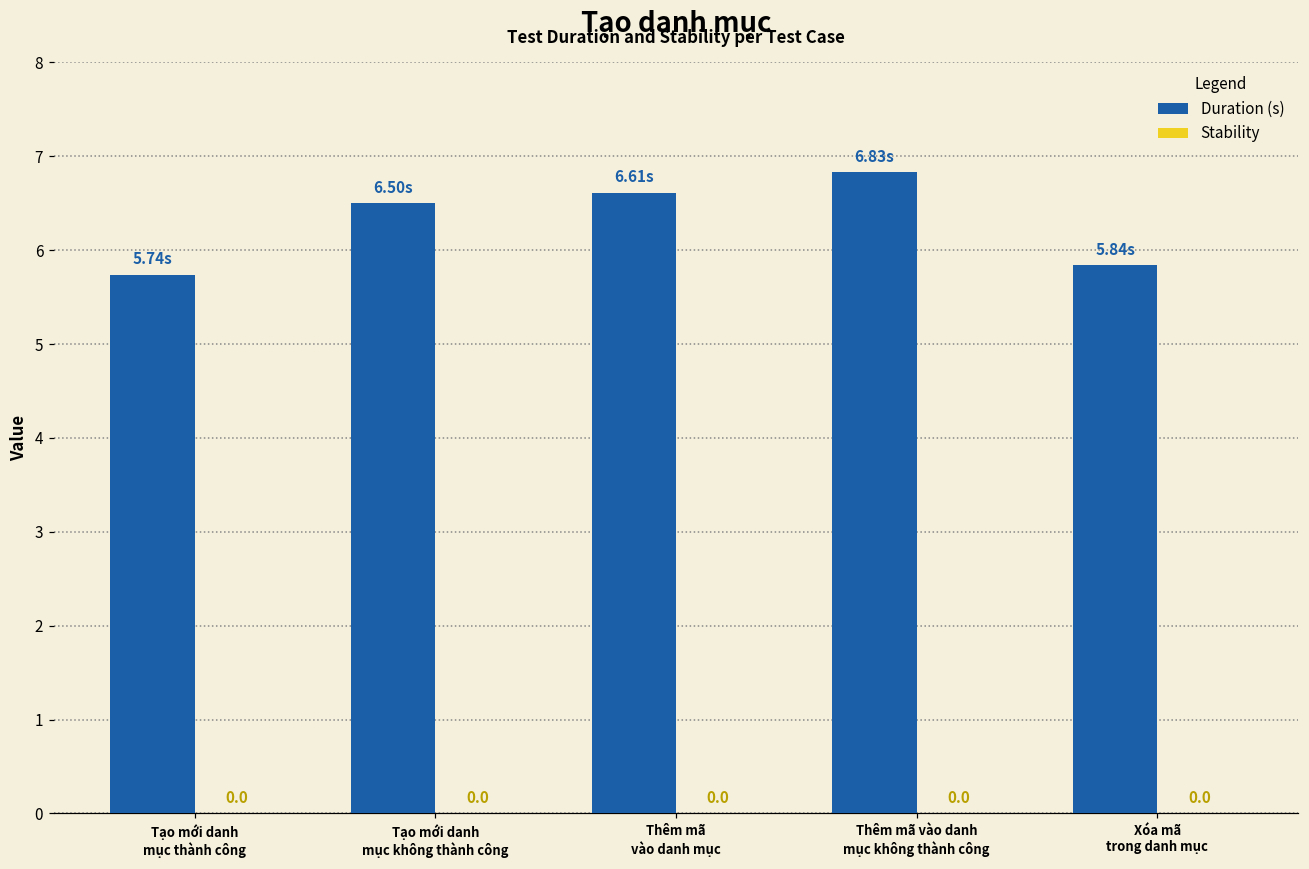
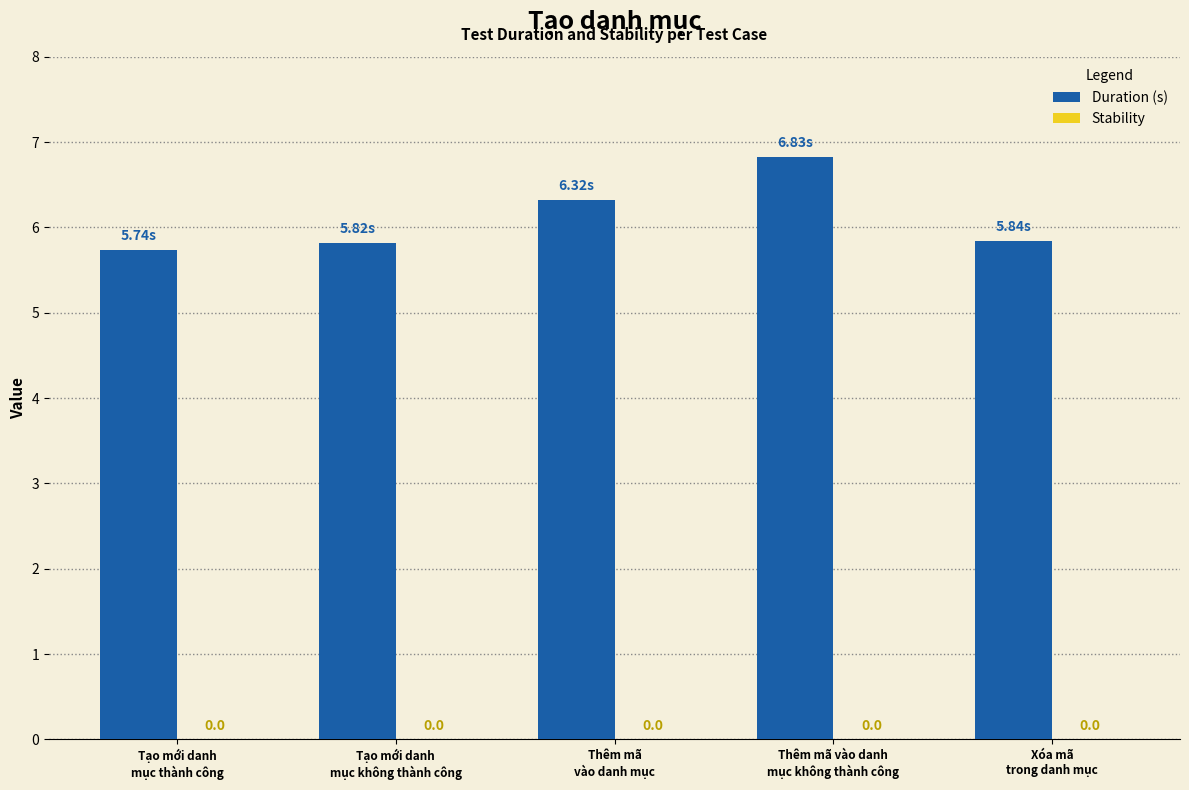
  {
    "Duration (s)": {
      "Tạo mới danh mục thành công": "5.74s",
-     "Tạo mới danh mục không thành công": "6.50s",
-     "Thêm mã vào danh mục": "6.61s",
+     "Tạo mới danh mục không thành công": "5.82s",
+     "Thêm mã vào danh mục": "6.32s",
      "Thêm mã vào danh mục không thành công": "6.83s",
      "Xóa mã trong danh mục": "5.84s"
    },
    "Stability": {
      "Tạo mới danh mục thành công": "0.0",
      "Tạo mới danh mục không thành công": "0.0",
      "Thêm mã vào danh mục": "0.0",
      "Thêm mã vào danh mục không thành công": "0.0",
      "Xóa mã trong danh mục": "0.0"
    }
  }
